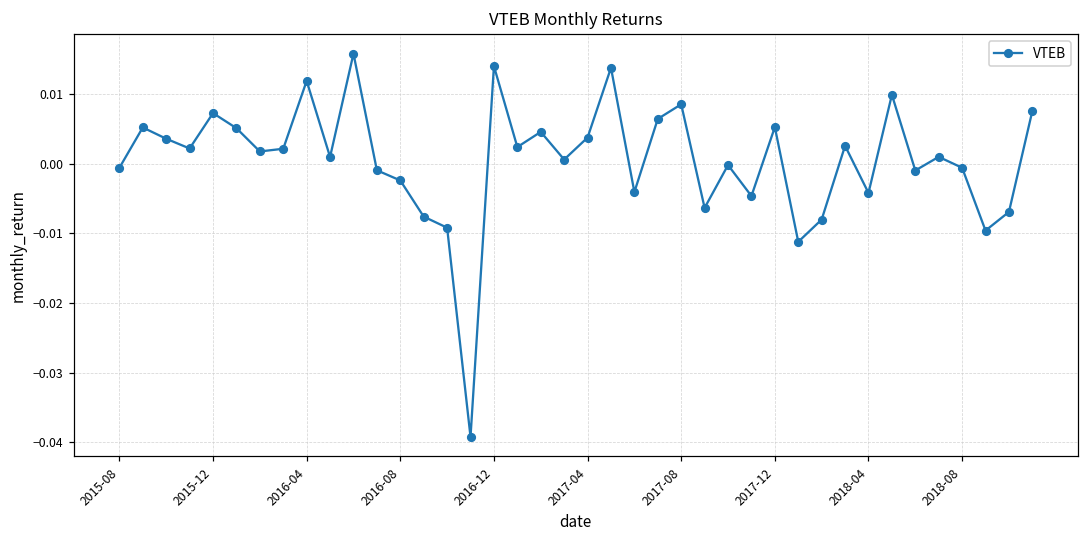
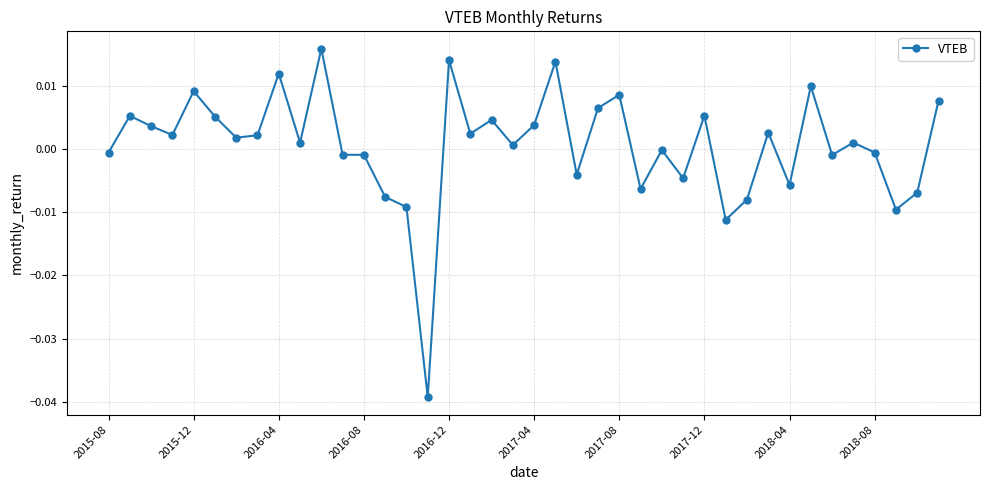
  {
    "2015-08": -0.001,
-   "2015-12": 0.007,
+   "2015-12": 0.009,
    "2016-04": 0.012,
-   "2016-08": -0.002,
+   "2016-08": -0.001,
    "2016-12": 0.014,
    "2017-04": 0.004,
    "2017-08": 0.009,
    "2017-12": 0.005,
-   "2018-04": -0.004,
+   "2018-04": -0.006,
    "2018-08": -0.001
  }
